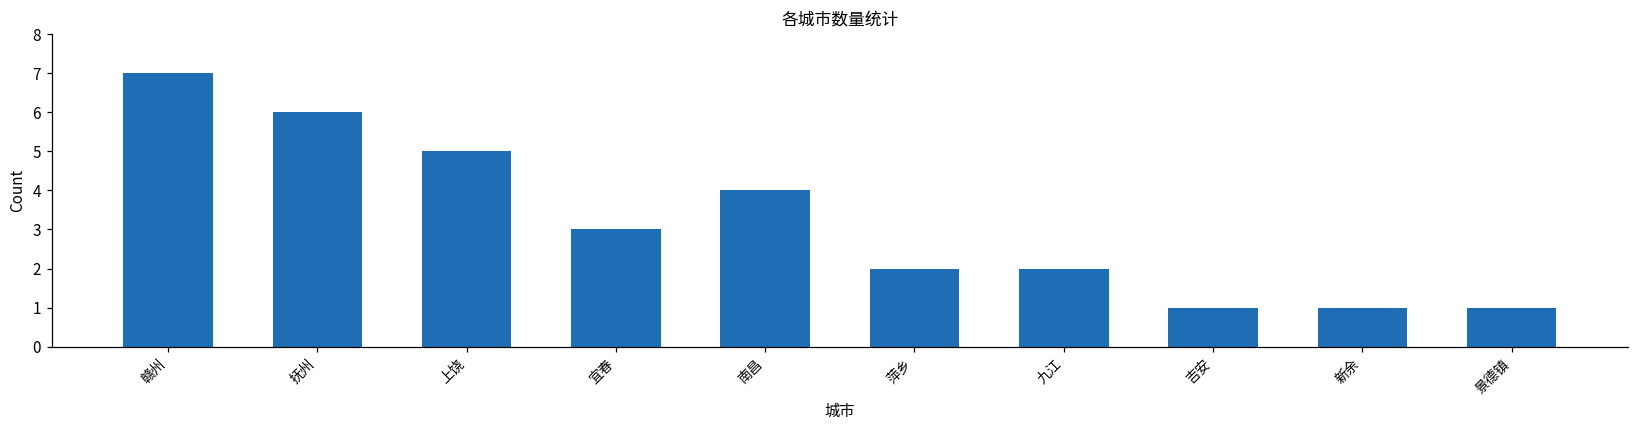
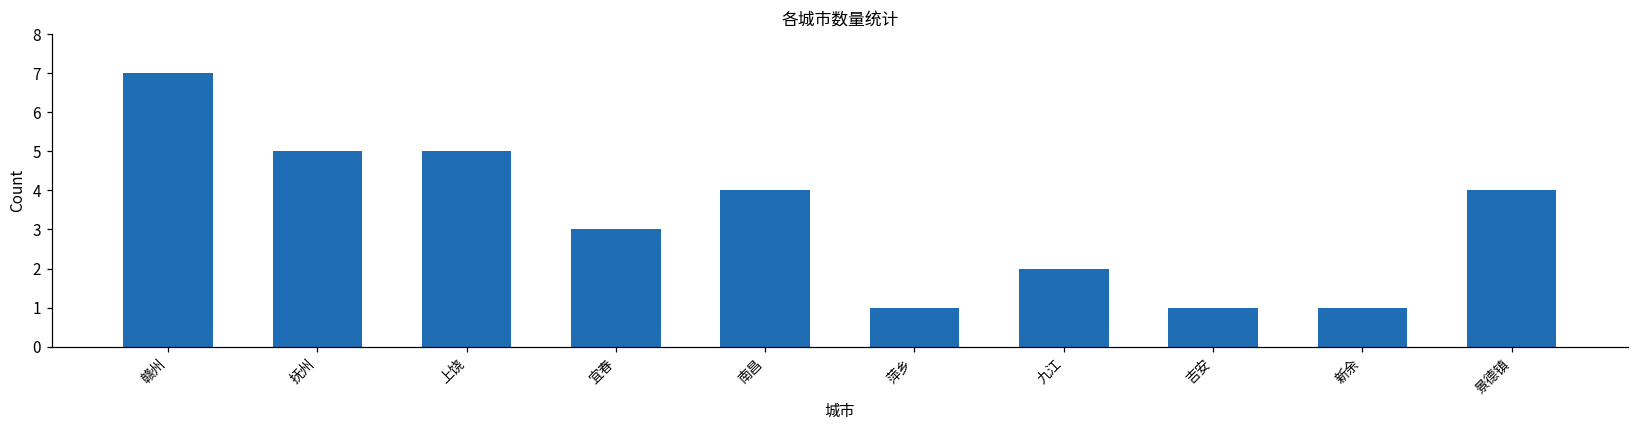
  {
    "赣州": 7,
-   "抚州": 6,
+   "抚州": 5,
    "上饶": 5,
    "宜春": 3,
    "南昌": 4,
-   "萍乡": 2,
+   "萍乡": 1,
    "九江": 2,
    "吉安": 1,
    "新余": 1,
-   "景德镇": 1
+   "景德镇": 4
  }
